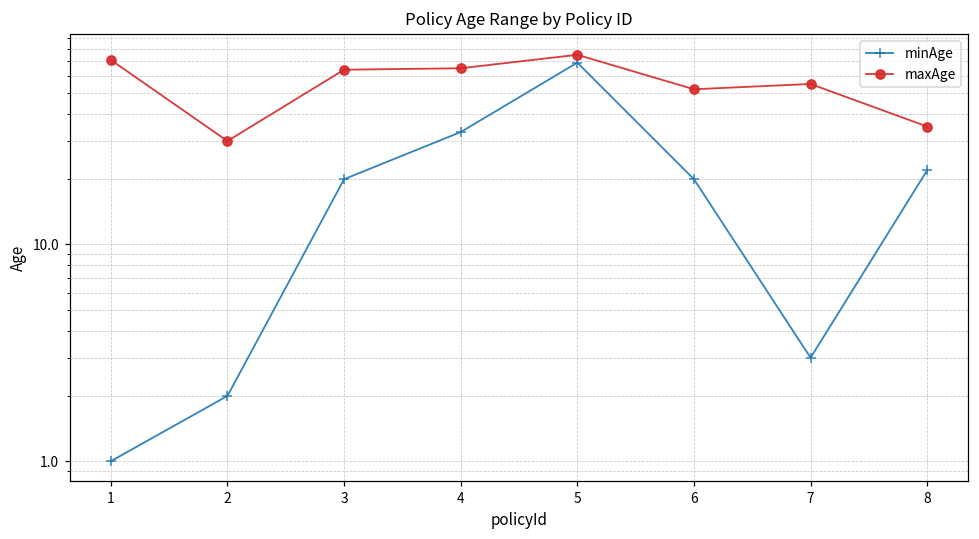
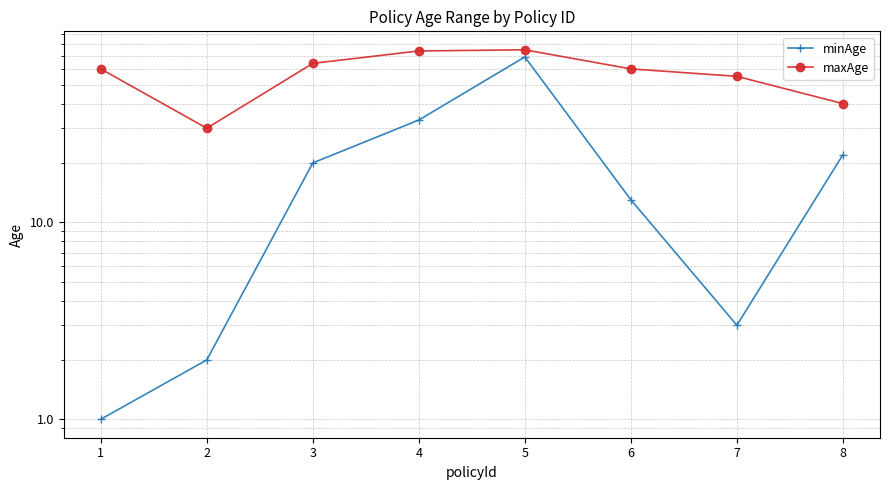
  {
    "minAge": {
      "1": 1,
      "2": 2,
      "3": 20,
      "4": 33,
      "5": 69,
-     "6": 20,
+     "6": 13,
      "7": 3,
      "8": 22
    },
    "maxAge": {
-     "1": 71,
+     "1": 60,
      "2": 30,
      "3": 64,
-     "4": 65,
+     "4": 74,
      "5": 75,
-     "6": 52,
+     "6": 60,
      "7": 55,
-     "8": 35
+     "8": 40
    }
  }
